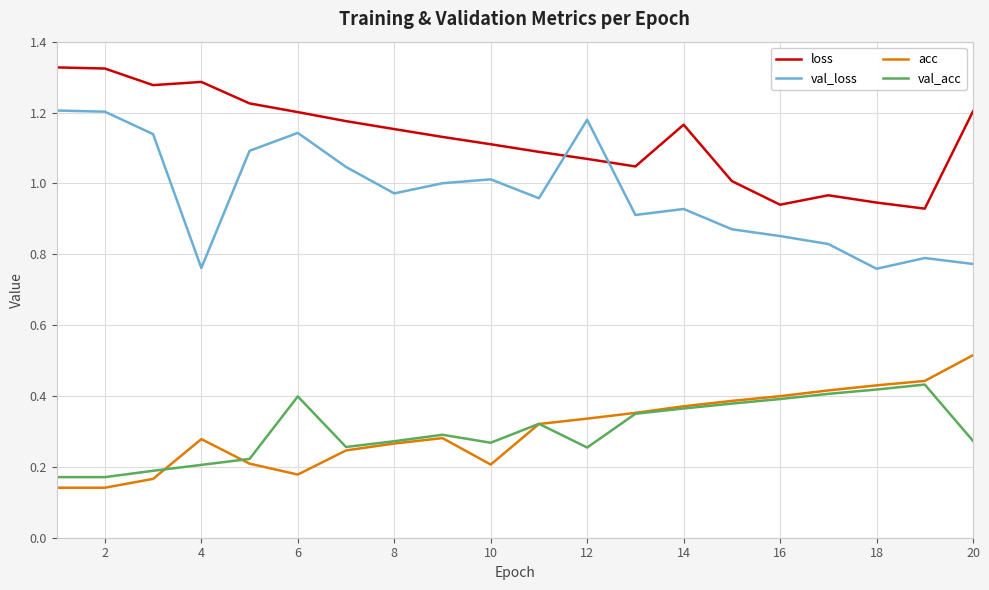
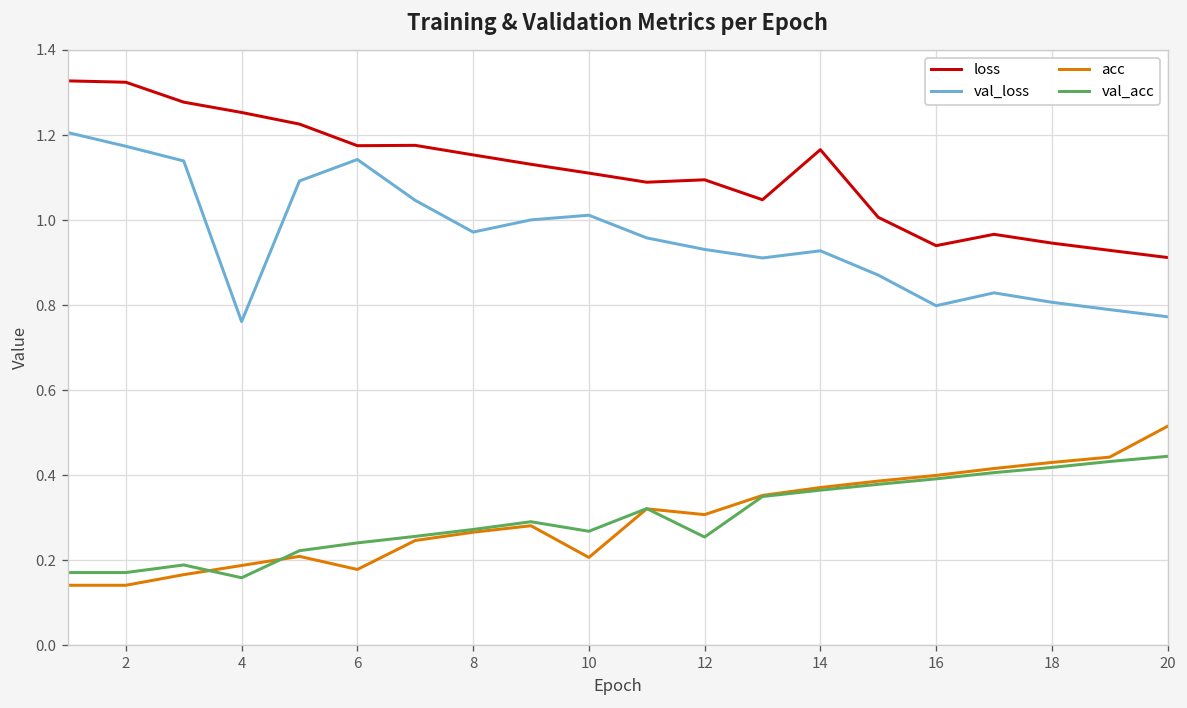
  {
    "loss": {
      "2": 1.32,
-     "4": 1.29,
-     "6": 1.20,
+     "4": 1.25,
+     "6": 1.17,
      "8": 1.15,
      "10": 1.11,
-     "12": 1.07,
+     "12": 1.09,
      "14": 1.17,
      "16": 0.94,
      "18": 0.95,
-     "20": 1.20
+     "20": 0.91
    },
    "val_loss": {
-     "2": 1.20,
+     "2": 1.17,
      "4": 0.76,
      "6": 1.14,
      "8": 0.97,
      "10": 1.01,
-     "12": 1.18,
+     "12": 0.93,
      "14": 0.93,
-     "16": 0.85,
-     "18": 0.76,
+     "16": 0.80,
+     "18": 0.81,
      "20": 0.77
    },
    "acc": {
      "2": 0.14,
-     "4": 0.28,
+     "4": 0.19,
      "6": 0.18,
      "10": 0.21,
-     "12": 0.34,
+     "12": 0.31,
      "16": 0.40,
      "18": 0.43,
      "20": 0.52
    },
    "val_acc": {
      "2": 0.17,
-     "4": 0.21,
-     "6": 0.40,
+     "4": 0.16,
+     "6": 0.24,
      "10": 0.27,
      "12": 0.25,
      "16": 0.39,
      "18": 0.42,
-     "20": 0.27
+     "20": 0.44
    }
  }
